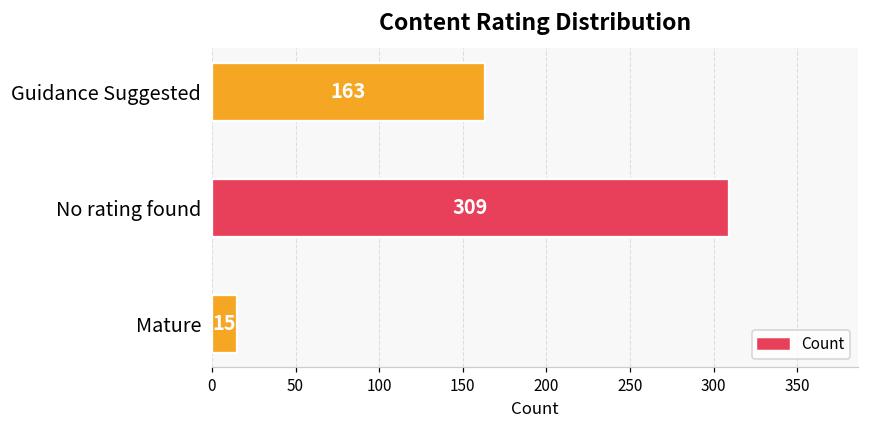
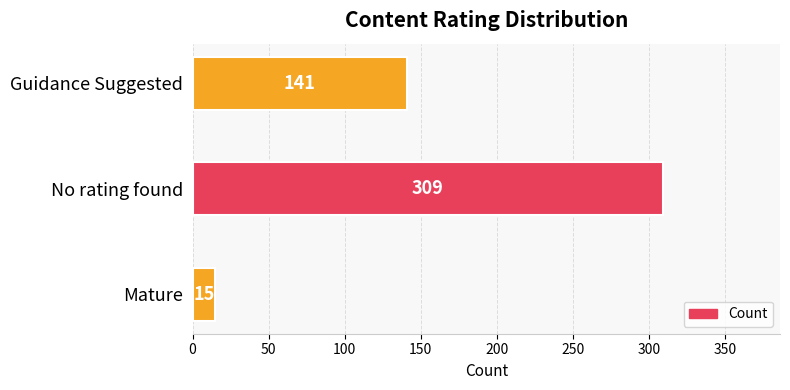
  {
-   "Guidance Suggested": 163,
+   "Guidance Suggested": 141,
    "No rating found": 309,
    "Mature": 15
  }
